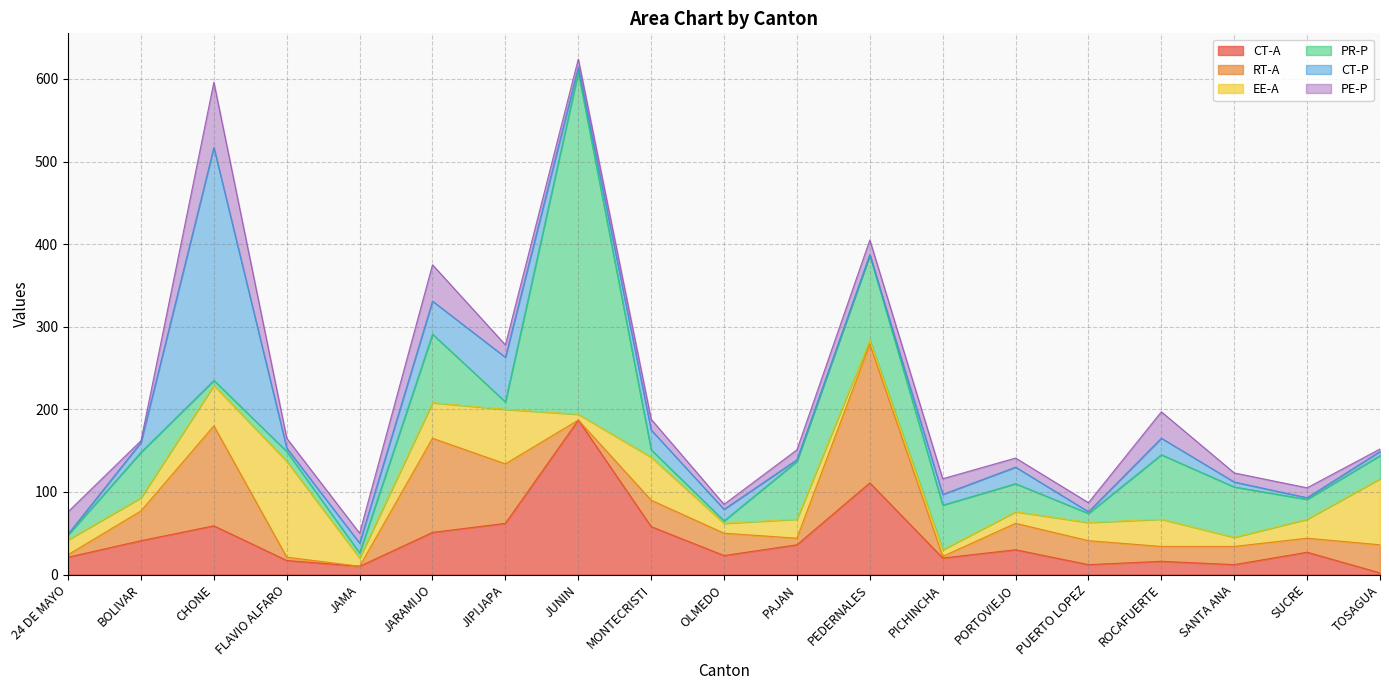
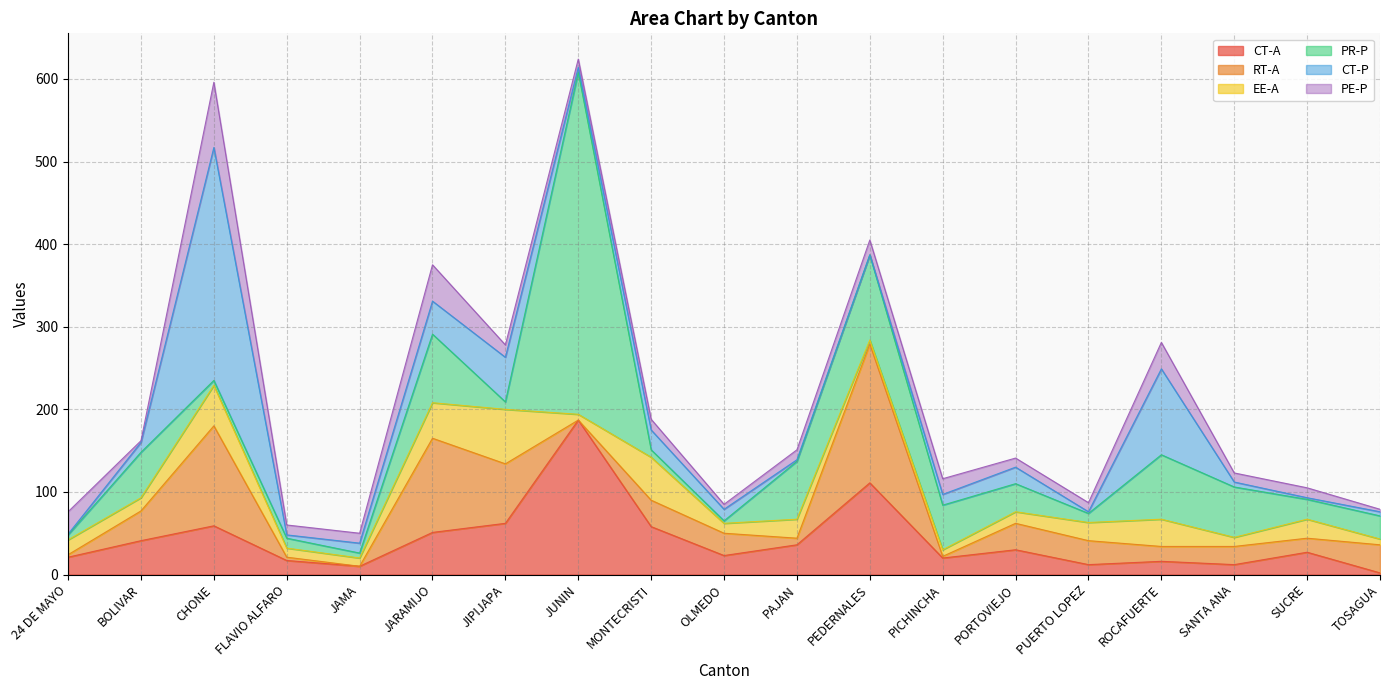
  {
    "EE-A": {
      "24 DE MAYO": 20,
      "BOLIVAR": 20,
      "CHONE": 50,
-     "FLAVIO ALFARO": 120,
+     "FLAVIO ALFARO": 10,
      "JAMA": 10,
      "JARAMIJO": 40,
      "JIPIJAPA": 70,
      "JUNIN": 10,
      "MONTECRISTI": 50,
      "PAJAN": 20,
      "PEDERNALES": 10,
      "PICHINCHA": 10,
      "PORTOVIEJO": 10,
      "PUERTO LOPEZ": 20,
      "ROCAFUERTE": 30,
      "SANTA ANA": 10,
      "SUCRE": 20,
-     "TOSAGUA": 80
+     "TOSAGUA": 10
    },
    "PR-P": {
      "BOLIVAR": 60,
      "CHONE": 10,
      "FLAVIO ALFARO": 10,
      "JAMA": 10,
      "JARAMIJO": 80,
      "JIPIJAPA": 10,
      "JUNIN": 410,
      "MONTECRISTI": 10,
      "PICHINCHA": 50,
      "PORTOVIEJO": 30,
      "ROCAFUERTE": 80,
      "SANTA ANA": 60,
      "TOSAGUA": 30
    },
    "CT-P": {
      "CHONE": 280,
      "FLAVIO ALFARO": 0,
      "JAMA": 10,
      "JARAMIJO": 40,
      "JIPIJAPA": 50,
      "JUNIN": 10,
      "MONTECRISTI": 20,
      "OLMEDO": 10,
      "PICHINCHA": 10,
      "PORTOVIEJO": 20,
-     "ROCAFUERTE": 20,
+     "ROCAFUERTE": 100,
      "SANTA ANA": 10
    },
    "PE-P": {
      "24 DE MAYO": 30,
      "CHONE": 80,
      "FLAVIO ALFARO": 10,
      "JAMA": 10,
      "JARAMIJO": 40,
      "JIPIJAPA": 20,
      "JUNIN": 10,
      "MONTECRISTI": 10,
      "OLMEDO": 10,
      "PAJAN": 10,
      "PEDERNALES": 20,
      "PICHINCHA": 20,
      "PORTOVIEJO": 10,
      "PUERTO LOPEZ": 10,
      "ROCAFUERTE": 30,
      "SANTA ANA": 10,
      "SUCRE": 10
    }
  }
